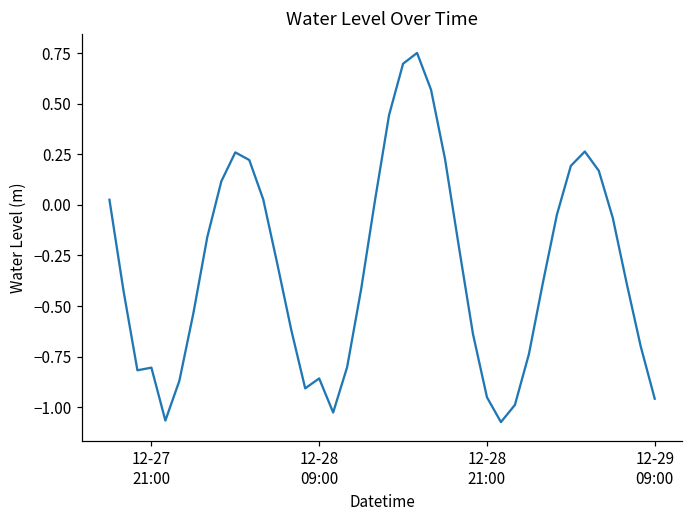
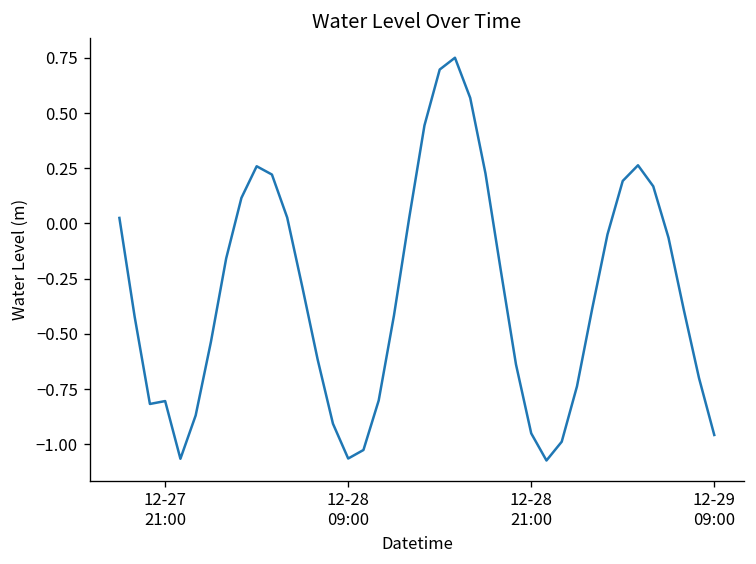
  {
    "12-27 21:00": -0.80,
-   "12-28 09:00": -0.86,
+   "12-28 09:00": -1.06,
    "12-28 21:00": -0.95,
    "12-29 09:00": -0.96
  }
